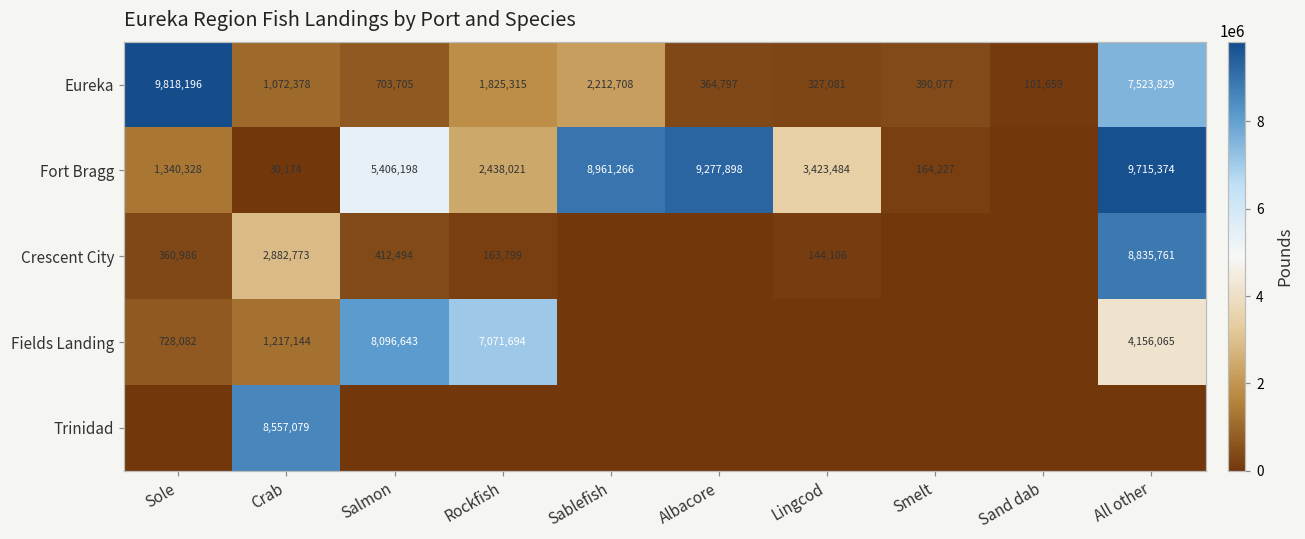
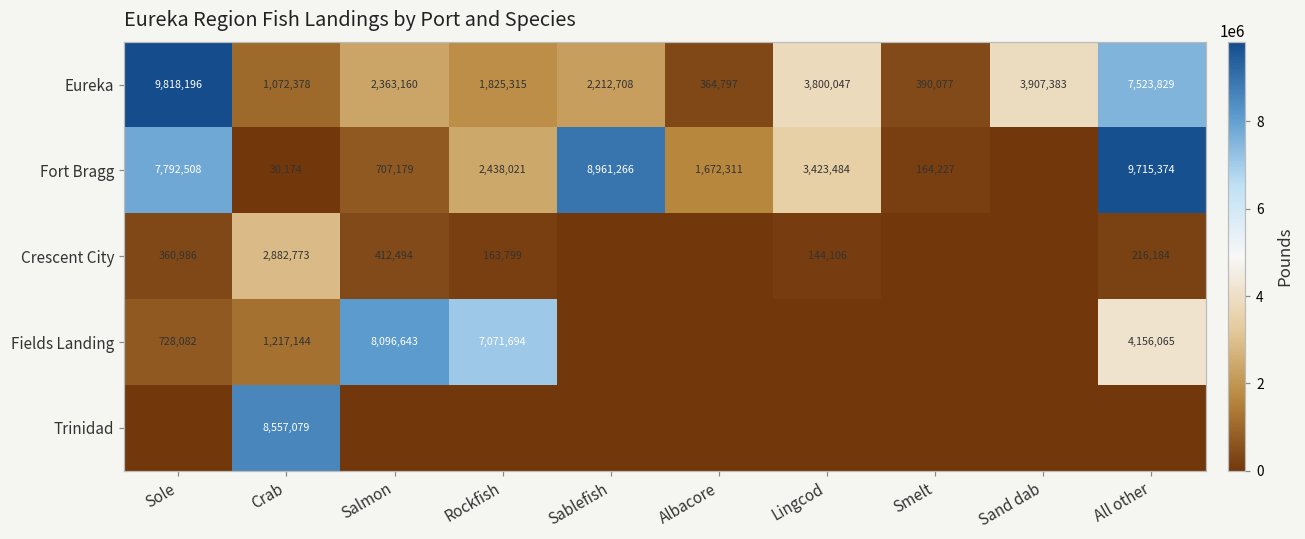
  {
    "Eureka": {
      "Sole": "9,818,196",
      "Crab": "1,072,378",
-     "Salmon": "703,705",
+     "Salmon": "2,363,160",
      "Rockfish": "1,825,315",
      "Sablefish": "2,212,708",
      "Albacore": "364,797",
-     "Lingcod": "327,081",
+     "Lingcod": "3,800,047",
      "Smelt": "390,077",
-     "Sand dab": "101,659",
+     "Sand dab": "3,907,383",
      "All other": "7,523,829"
    },
    "Fort Bragg": {
-     "Sole": "1,340,328",
+     "Sole": "7,792,508",
      "Crab": "30,174",
-     "Salmon": "5,406,198",
+     "Salmon": "707,179",
      "Rockfish": "2,438,021",
      "Sablefish": "8,961,266",
-     "Albacore": "9,277,898",
+     "Albacore": "1,672,311",
      "Lingcod": "3,423,484",
      "Smelt": "164,227",
      "All other": "9,715,374"
    },
    "Crescent City": {
      "Sole": "360,986",
      "Crab": "2,882,773",
      "Salmon": "412,494",
      "Rockfish": "163,799",
      "Lingcod": "144,106",
-     "All other": "8,835,761"
+     "All other": "216,184"
    },
    "Fields Landing": {
      "Sole": "728,082",
      "Crab": "1,217,144",
      "Salmon": "8,096,643",
      "Rockfish": "7,071,694",
      "All other": "4,156,065"
    },
    "Trinidad": {
      "Crab": "8,557,079"
    }
  }
